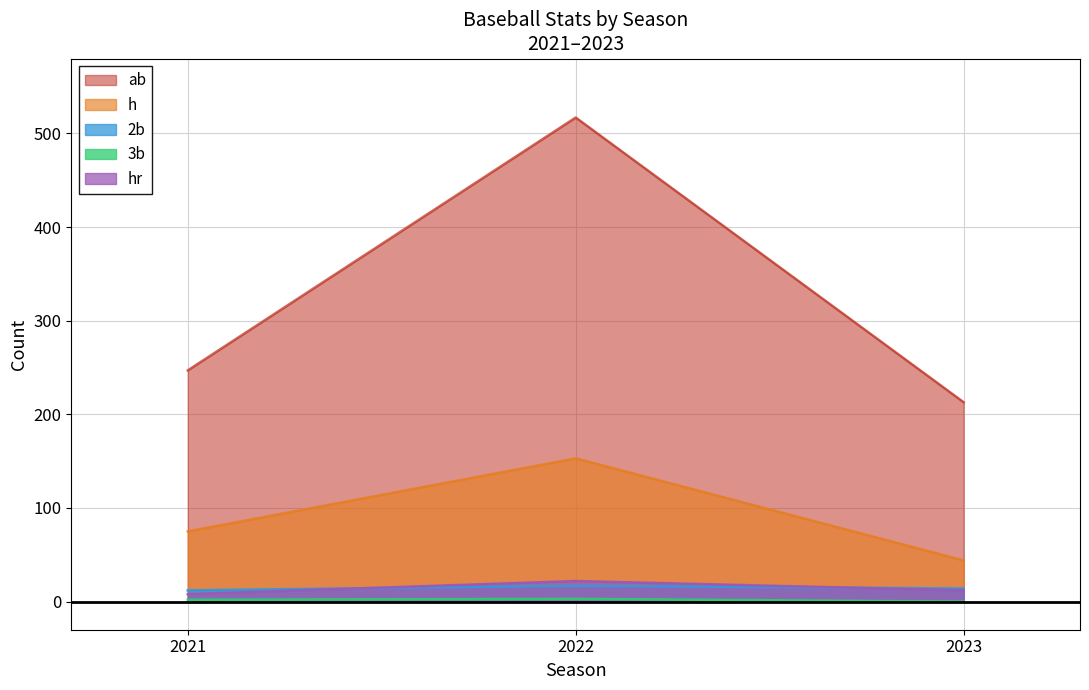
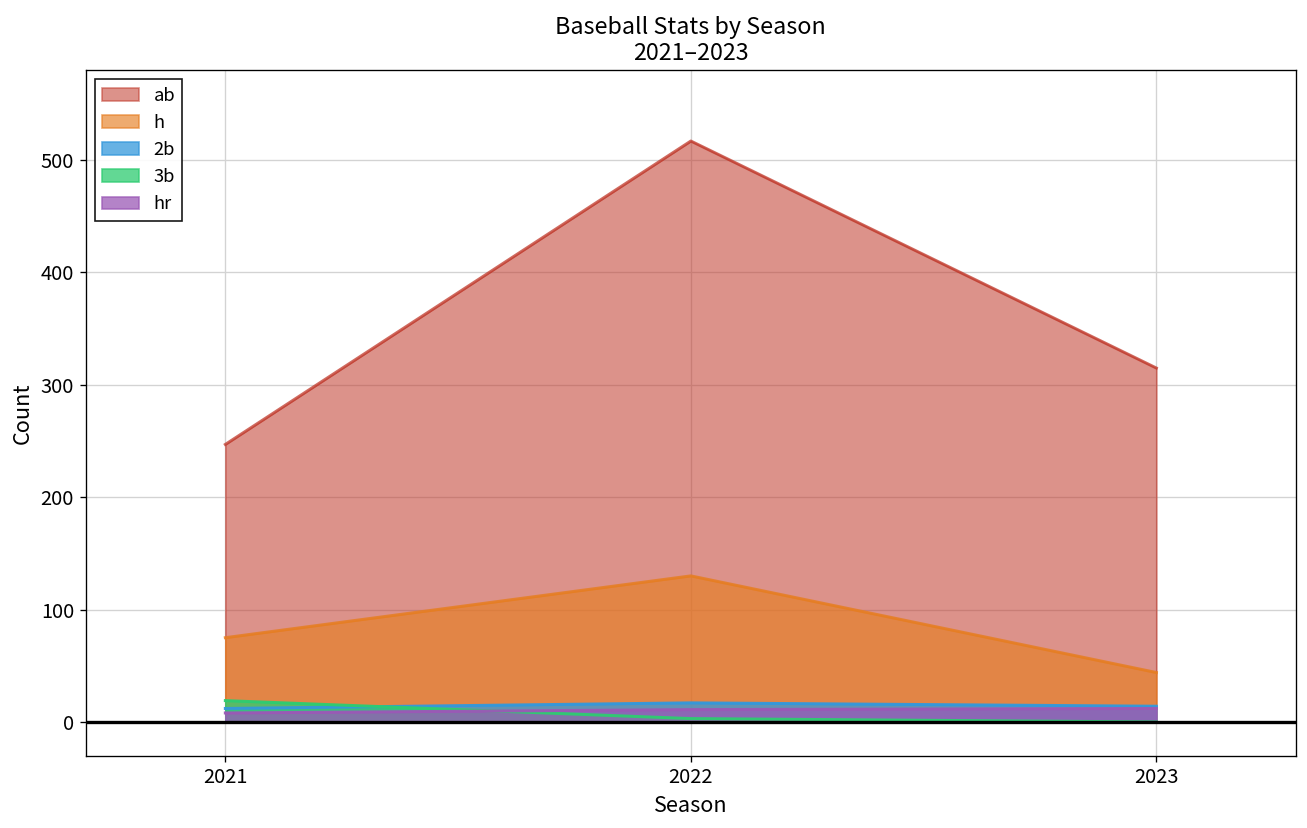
  {
    "ab": {
      "2021": 250,
      "2022": 520,
-     "2023": 210
+     "2023": 320
    },
    "h": {
      "2021": 80,
-     "2022": 150,
+     "2022": 130,
      "2023": 40
    },
    "2b": {
      "2021": 10,
      "2022": 20
    },
    "3b": {
-     "2021": 0,
+     "2021": 20,
      "2022": 0,
      "2023": 0
    },
    "hr": {
      "2021": 10,
-     "2022": 20
+     "2022": 10
    }
  }
